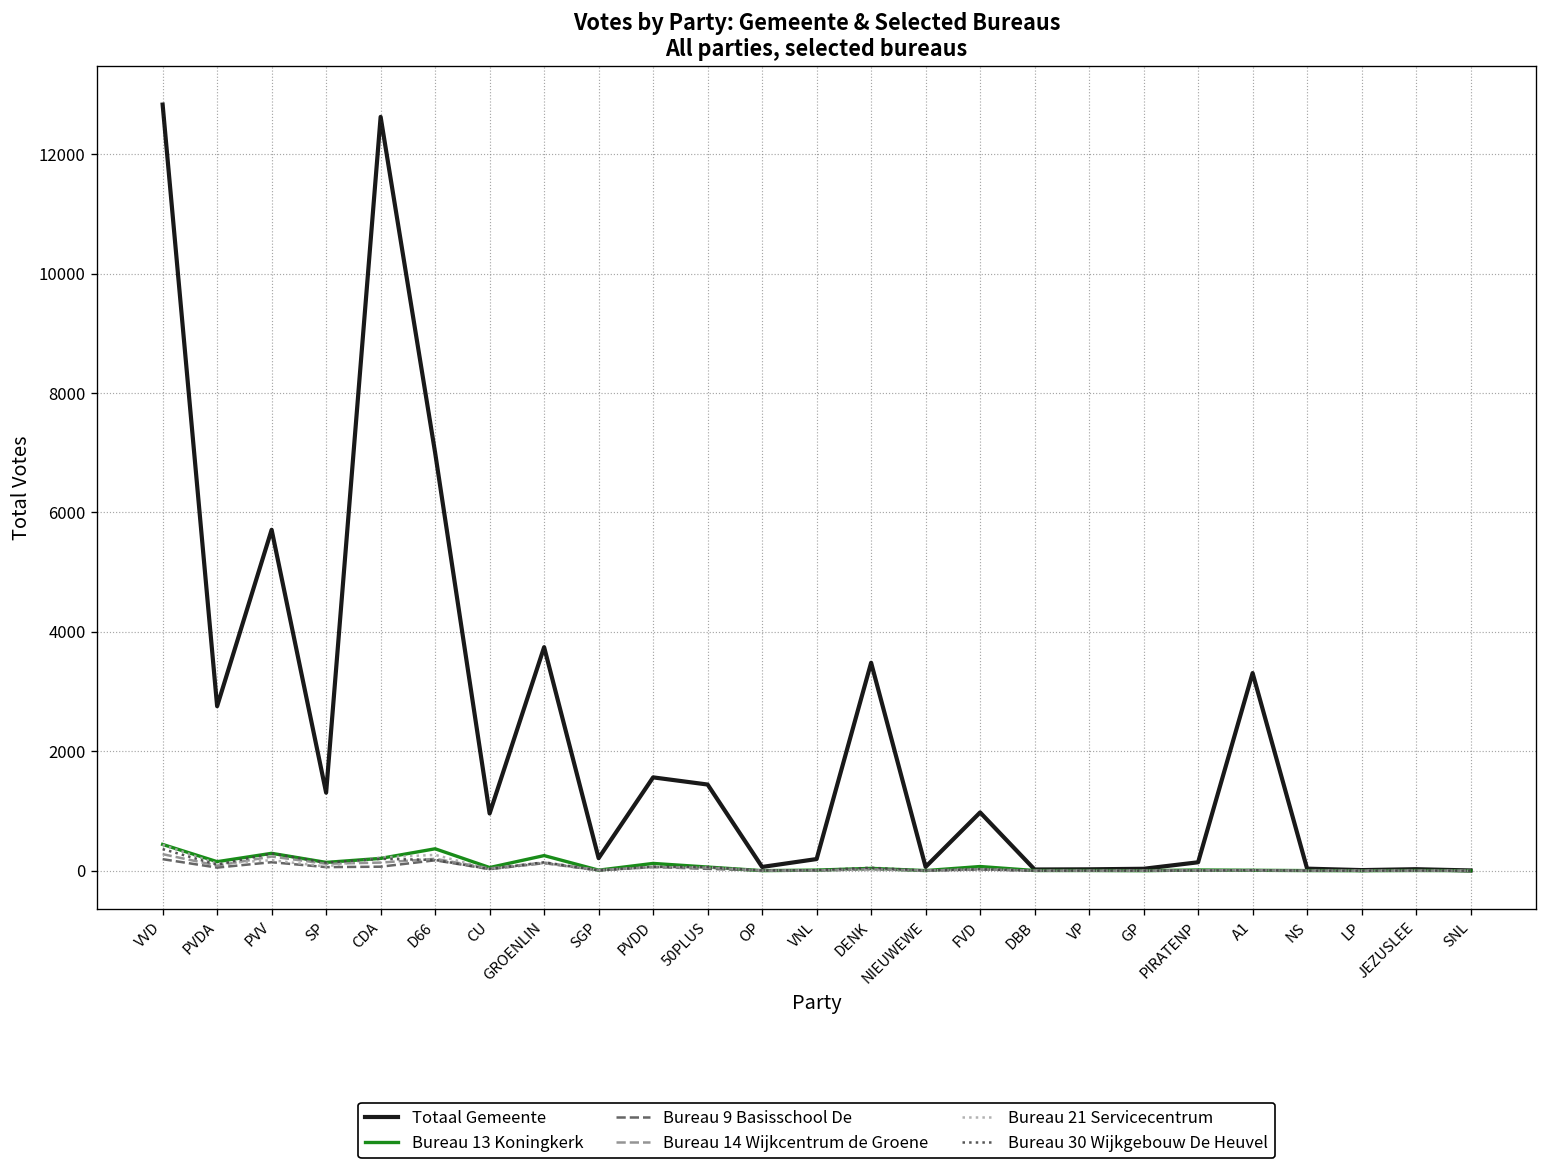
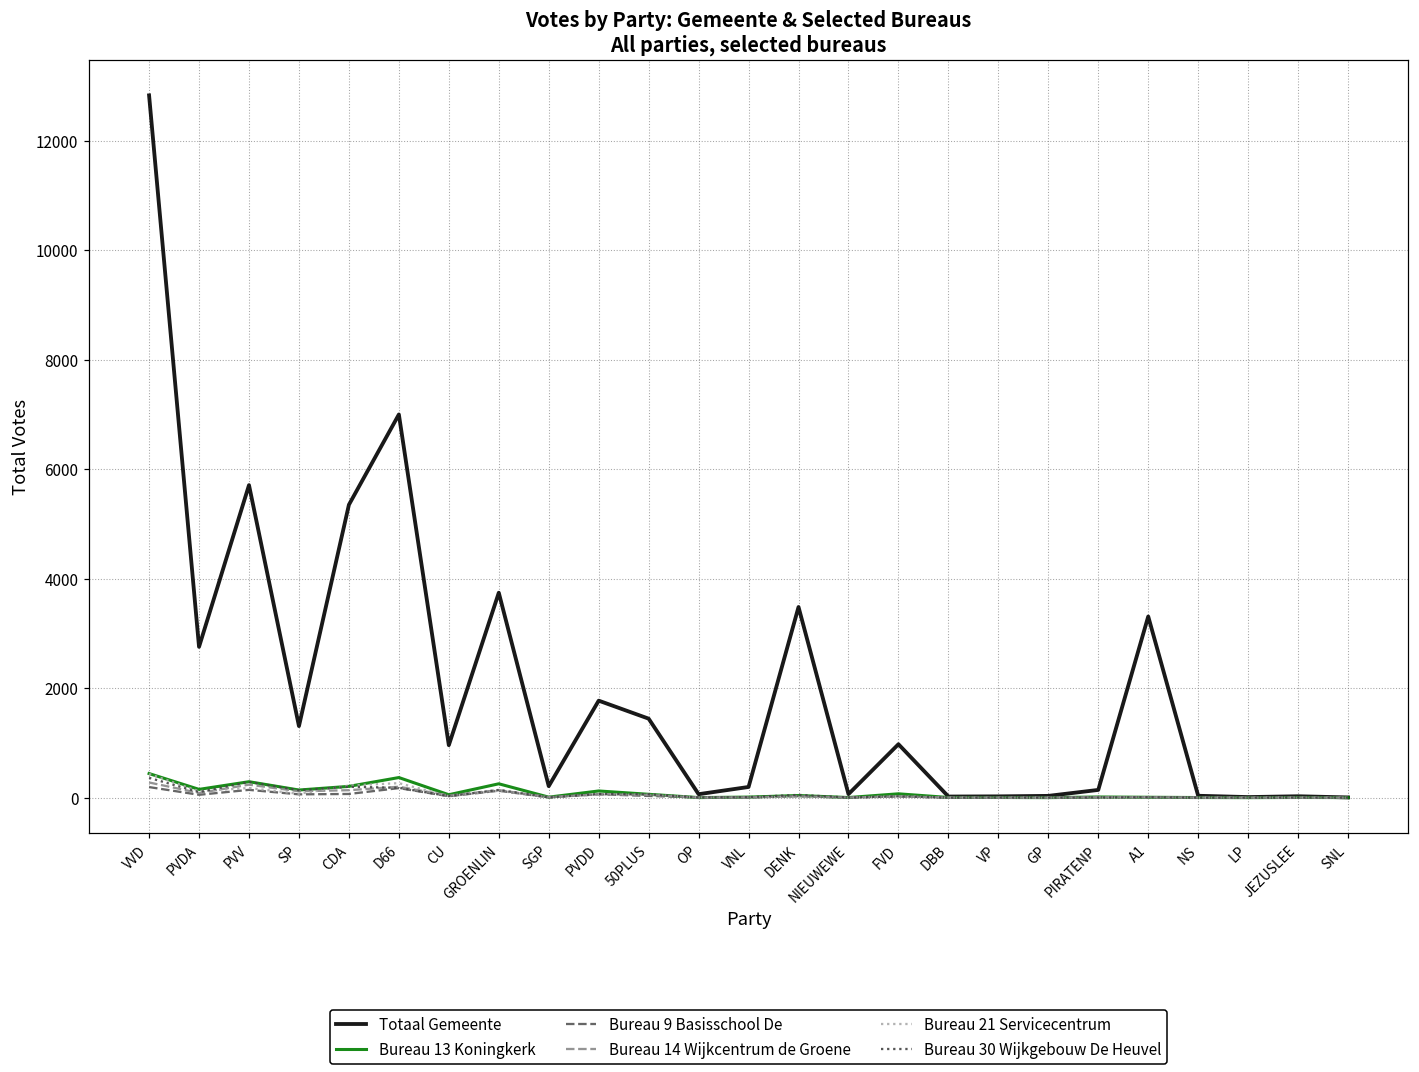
  {
    "Totaal Gemeente": {
      "VVD": 12800,
      "PVDA": 2800,
      "PVV": 5700,
      "SP": 1300,
-     "CDA": 12600,
+     "CDA": 5400,
      "D66": 7000,
      "CU": 1000,
      "GROENLIN": 3700,
      "SGP": 200,
-     "PVDD": 1600,
+     "PVDD": 1800,
      "50PLUS": 1400,
      "OP": 100,
      "VNL": 200,
      "DENK": 3500,
      "NIEUWEWE": 100,
      "FVD": 1000,
      "PIRATENP": 100,
      "A1": 3300
    },
    "Bureau 13 Koningkerk": {
      "D66": 400,
      "GROENLIN": 300,
      "PVDD": 100
    }
  }
